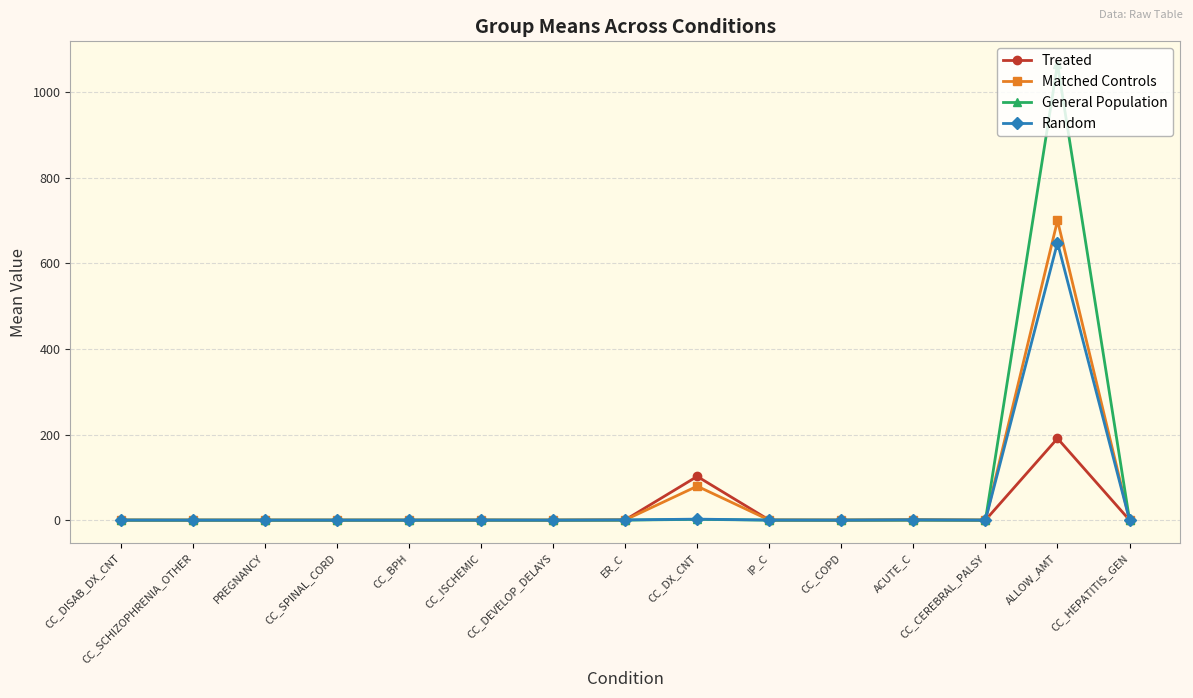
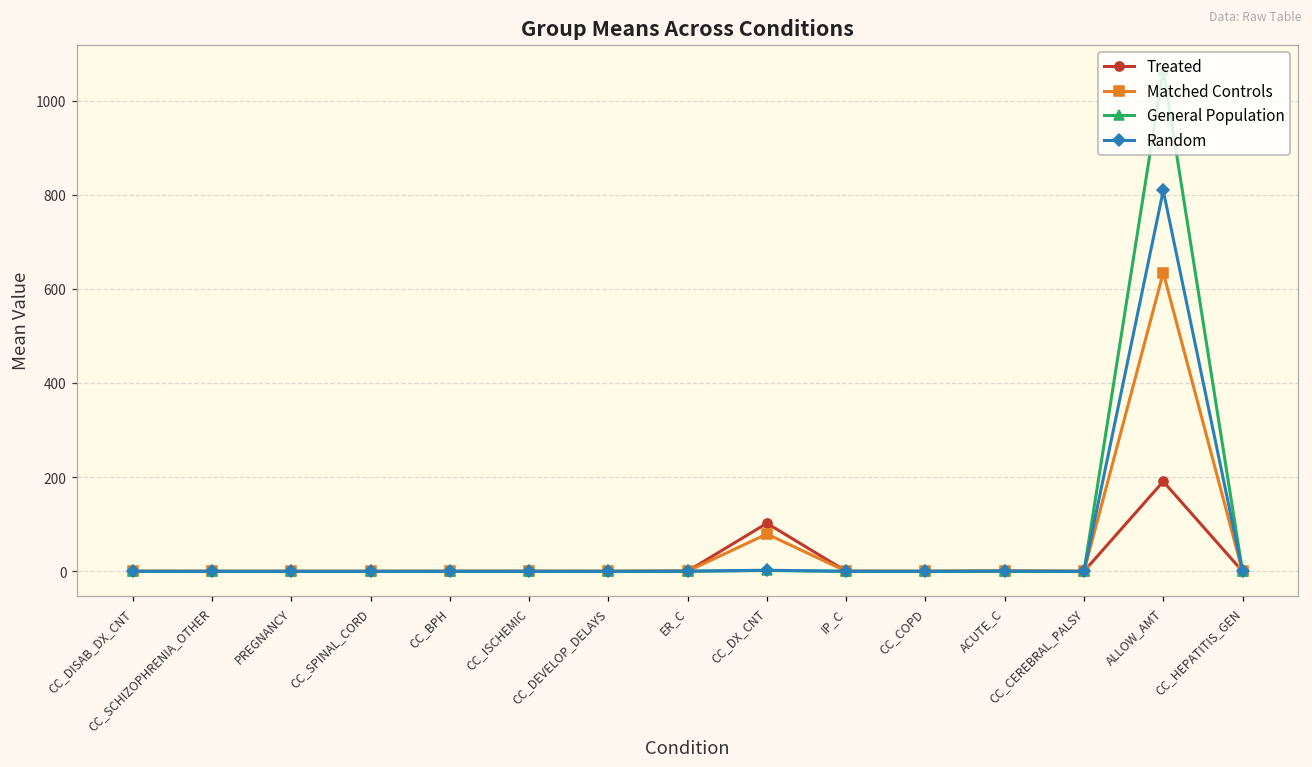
  {
    "Treated": {
      "CC_DX_CNT": 100,
      "ALLOW_AMT": 190
    },
    "Matched Controls": {
      "CC_DX_CNT": 80,
-     "ALLOW_AMT": 700
+     "ALLOW_AMT": 630
    },
    "Random": {
-     "ALLOW_AMT": 650
+     "ALLOW_AMT": 810
    }
  }
